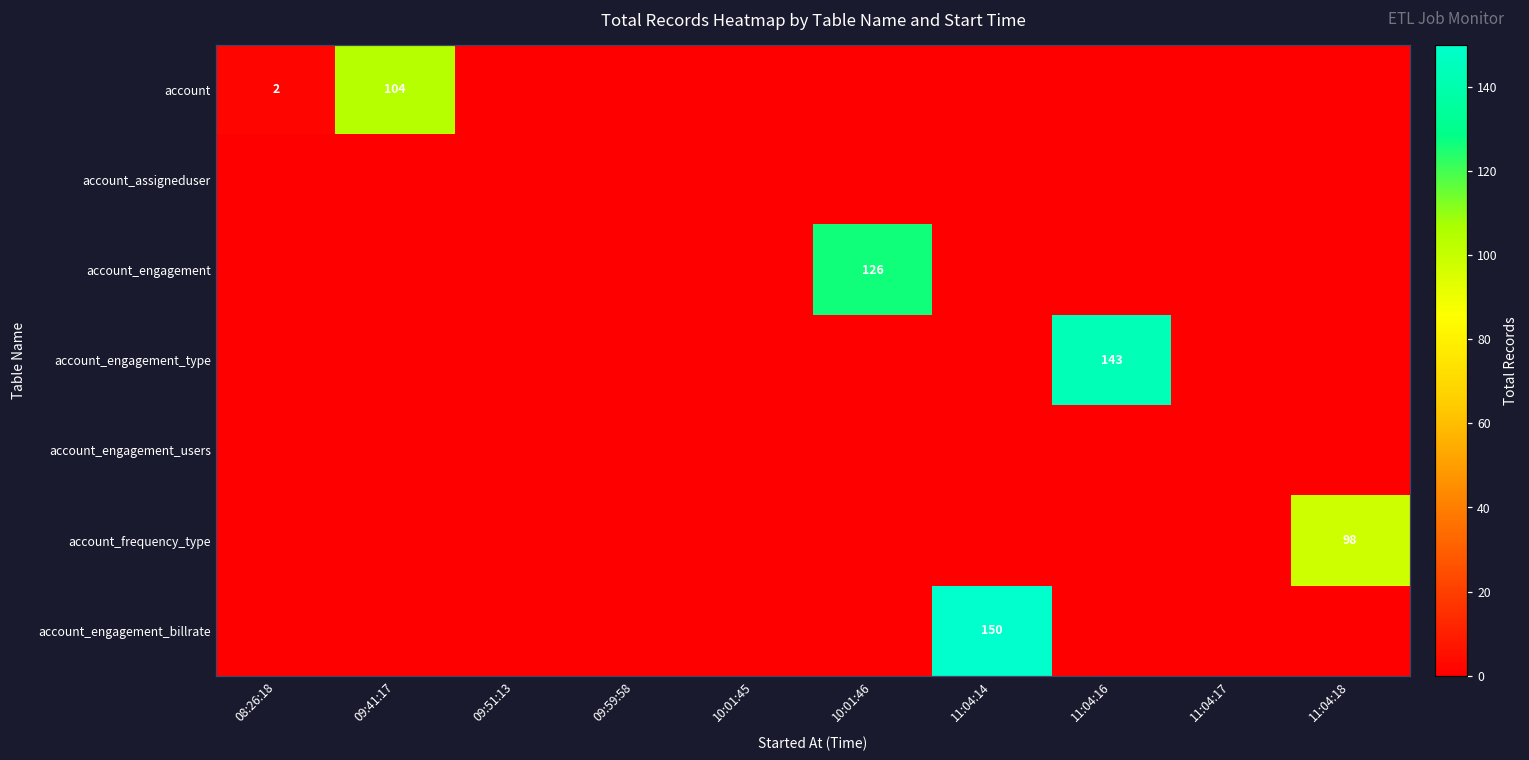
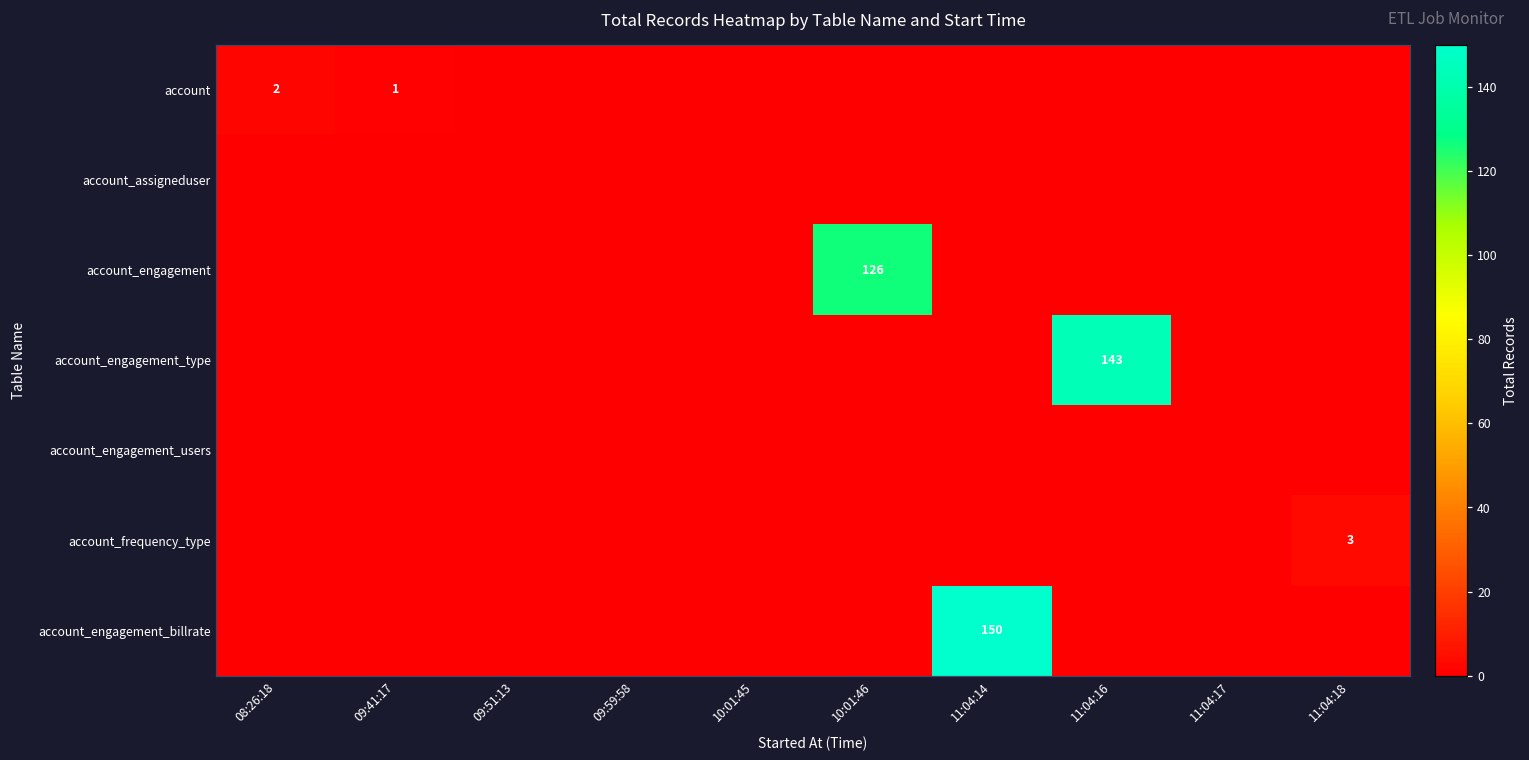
  {
    "account": {
      "08:26:18": 2,
-     "09:41:17": 104
+     "09:41:17": 1
    },
    "account_engagement": {
      "10:01:46": 126
    },
    "account_engagement_type": {
      "11:04:16": 143
    },
    "account_frequency_type": {
-     "11:04:18": 98
+     "11:04:18": 3
    },
    "account_engagement_billrate": {
      "11:04:14": 150
    }
  }
